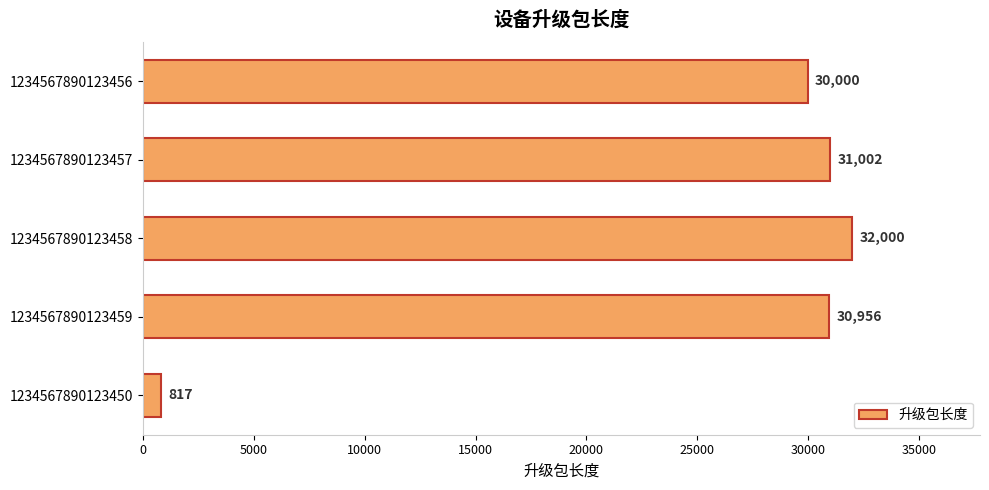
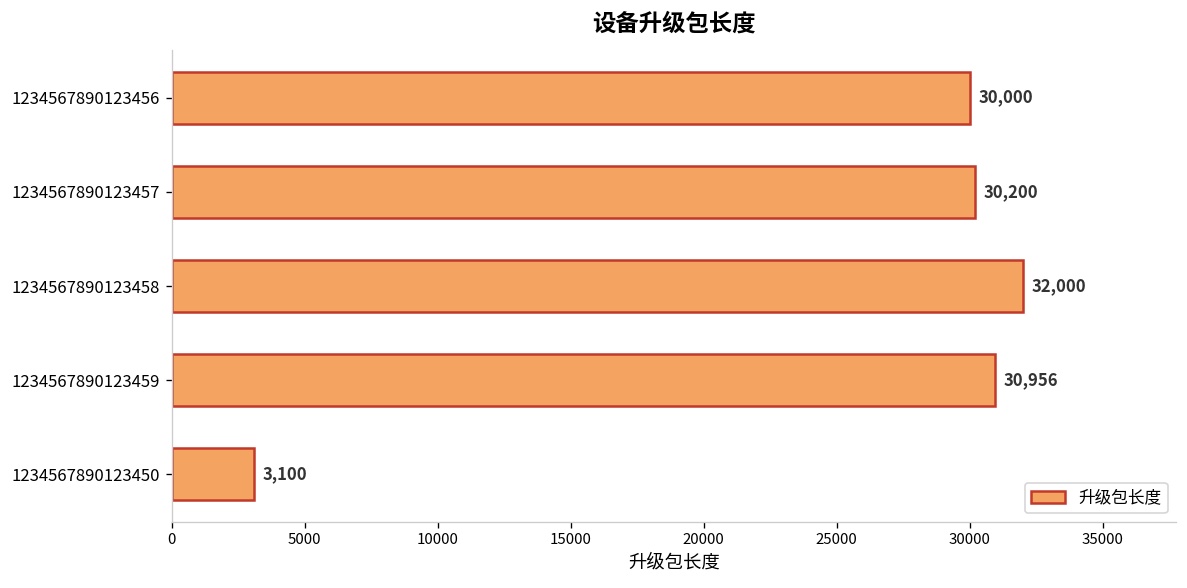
  {
    "1234567890123456": "30,000",
-   "1234567890123457": "31,002",
+   "1234567890123457": "30,200",
    "1234567890123458": "32,000",
    "1234567890123459": "30,956",
-   "1234567890123450": "817"
+   "1234567890123450": "3,100"
  }
